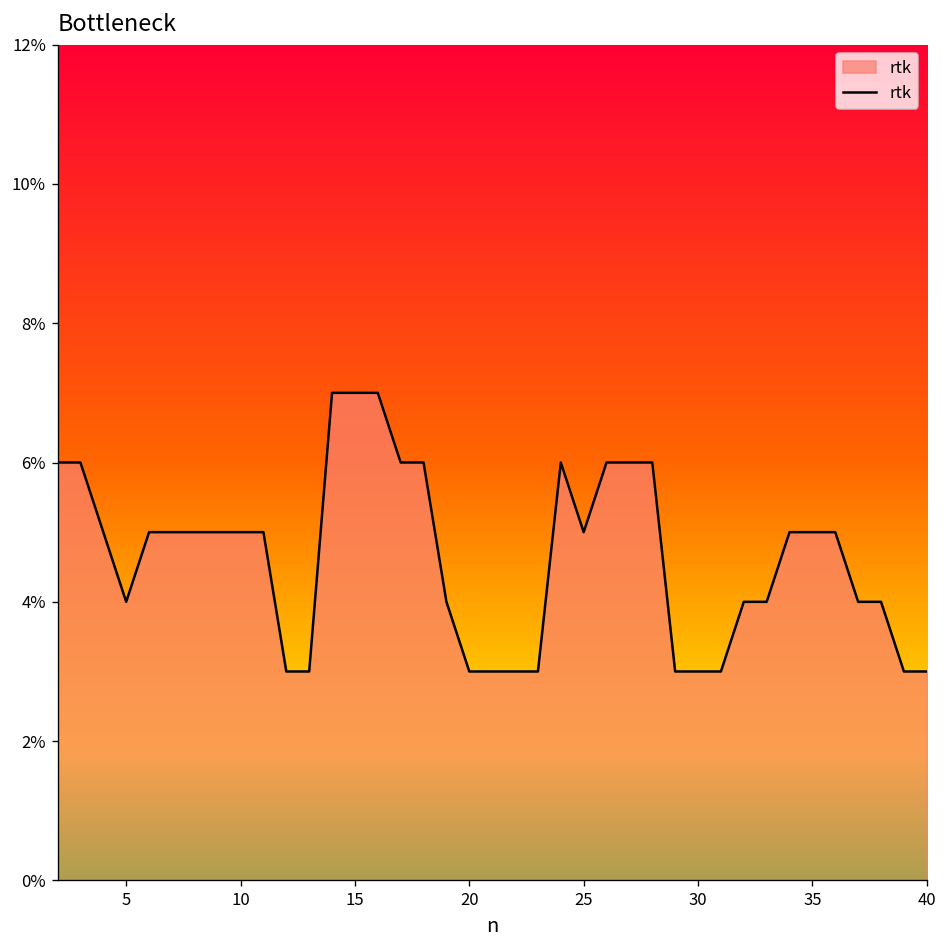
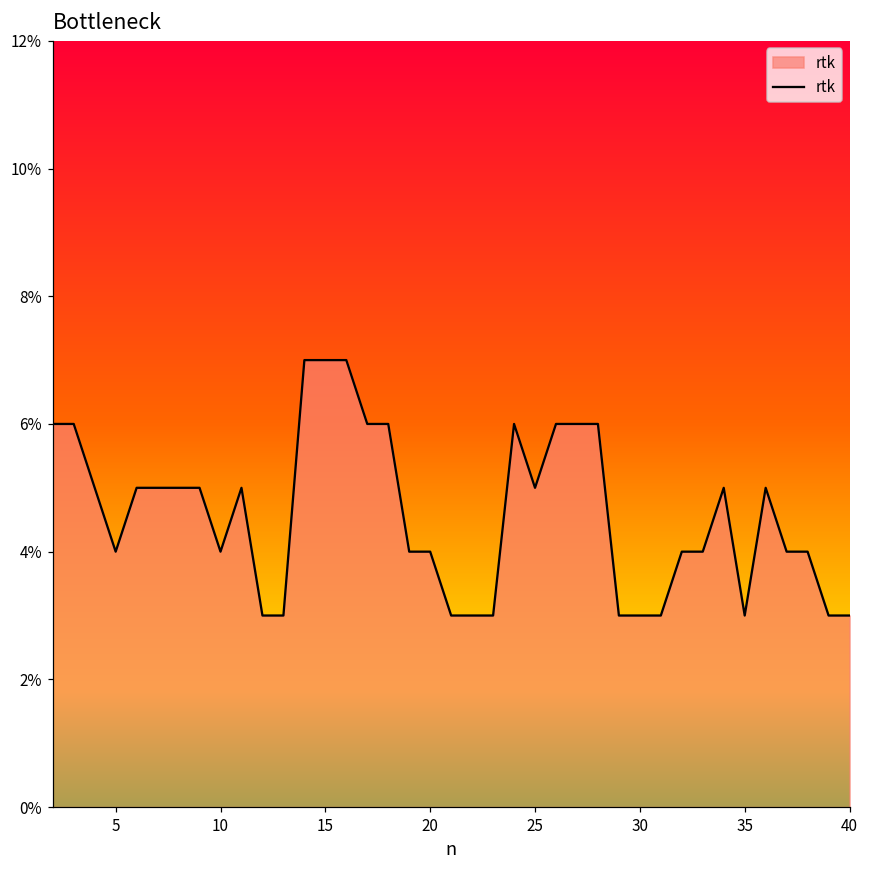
  {
    "5": "4.0%",
-   "10": "5.0%",
+   "10": "4.0%",
    "15": "7.0%",
-   "20": "3.0%",
+   "20": "4.0%",
    "25": "5.0%",
    "30": "3.0%",
-   "35": "5.0%",
+   "35": "3.0%",
    "40": "3.0%"
  }
